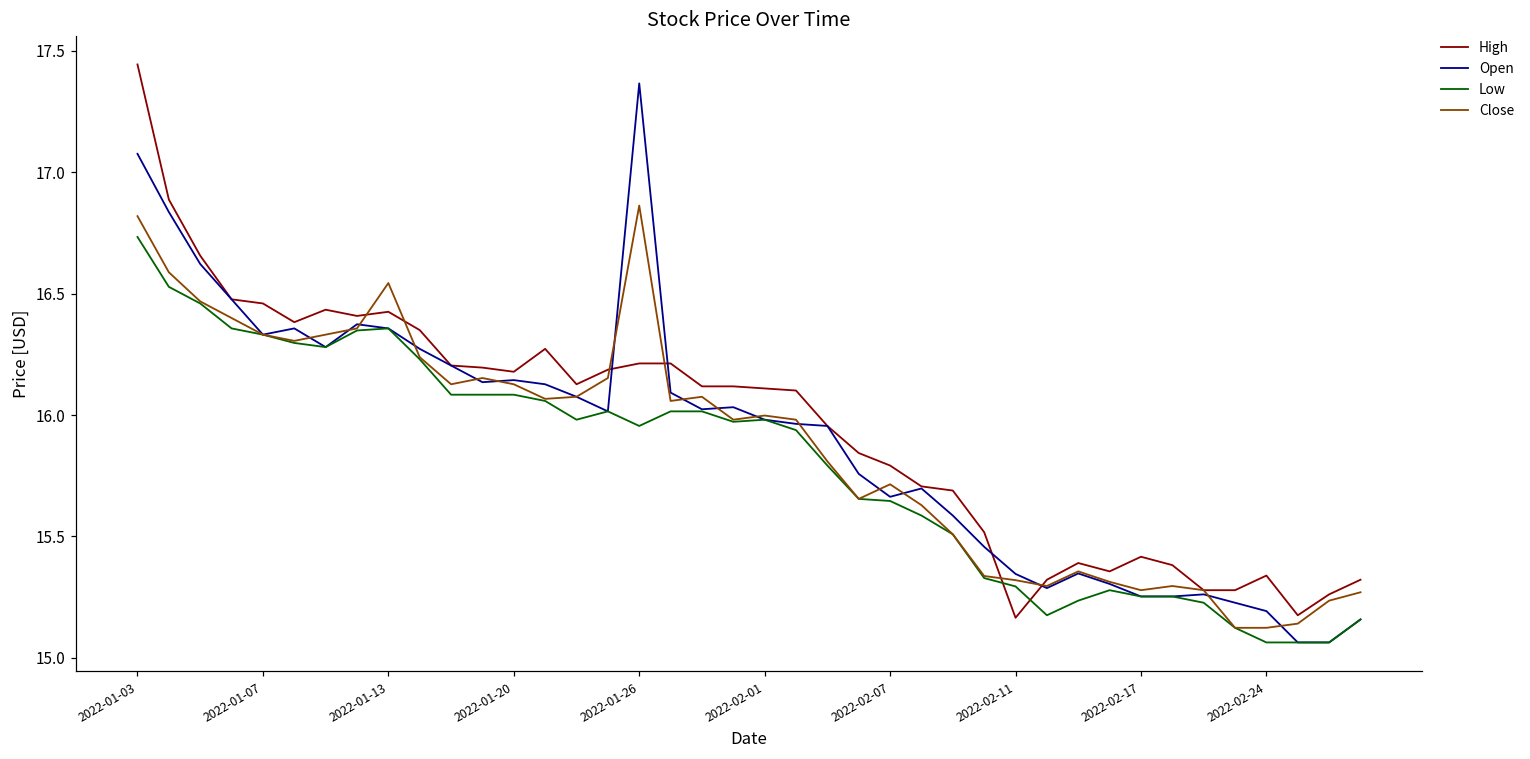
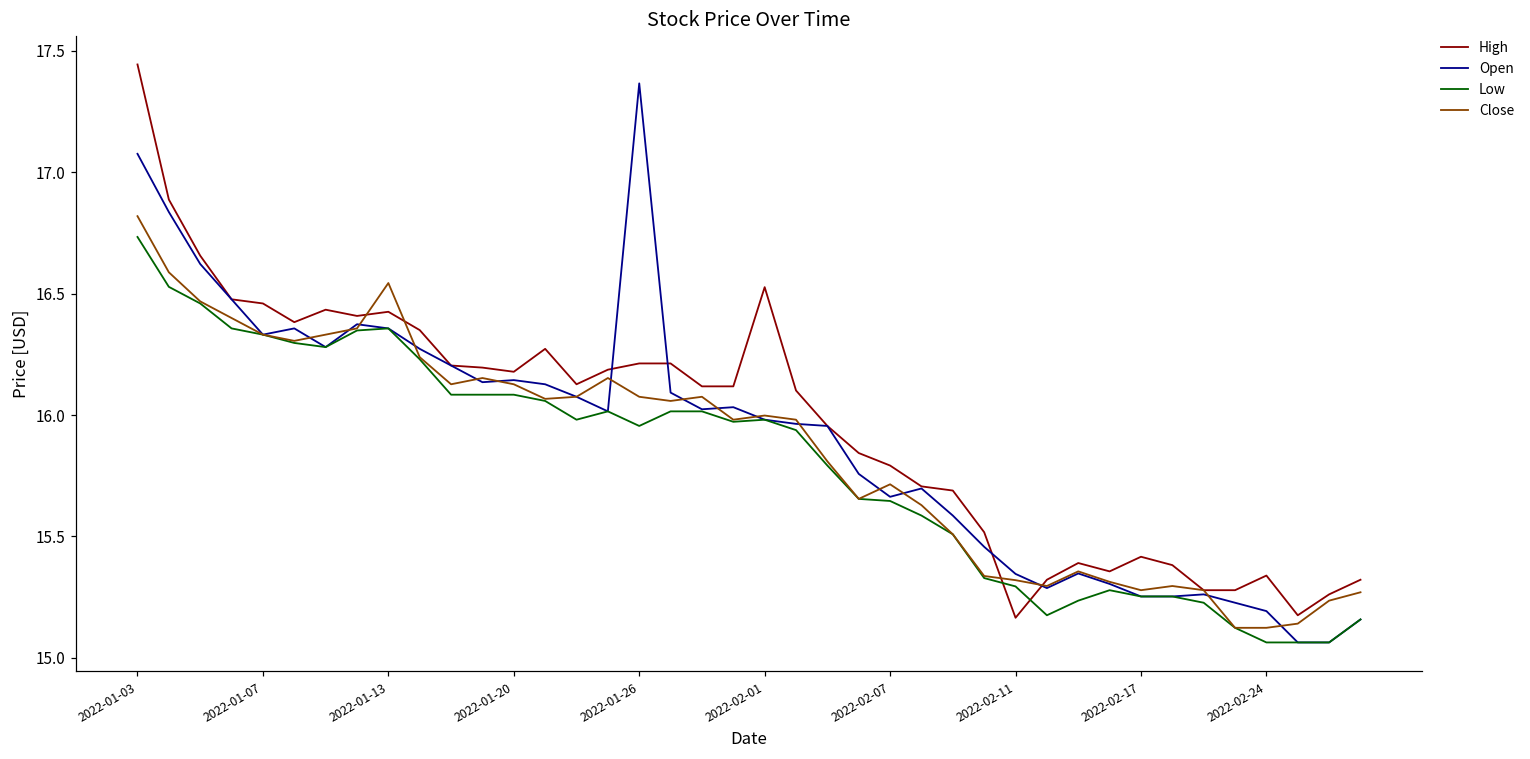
  {
    "High": {
      "2022-01-03": 17.44,
      "2022-01-07": 16.46,
      "2022-01-13": 16.43,
      "2022-01-20": 16.18,
      "2022-01-26": 16.21,
-     "2022-02-01": 16.11,
+     "2022-02-01": 16.53,
      "2022-02-07": 15.79,
      "2022-02-11": 15.17,
      "2022-02-17": 15.42,
      "2022-02-24": 15.34
    },
    "Open": {
      "2022-01-03": 17.08,
      "2022-01-20": 16.14,
      "2022-01-26": 17.37,
      "2022-02-07": 15.66,
      "2022-02-11": 15.35,
      "2022-02-24": 15.19
    },
    "Low": {
      "2022-01-03": 16.73,
      "2022-01-20": 16.08,
      "2022-01-26": 15.96,
      "2022-02-07": 15.65,
      "2022-02-11": 15.29,
      "2022-02-24": 15.06
    },
    "Close": {
      "2022-01-03": 16.82,
      "2022-01-13": 16.54,
      "2022-01-20": 16.13,
-     "2022-01-26": 16.86,
+     "2022-01-26": 16.08,
      "2022-02-01": 16.00,
      "2022-02-07": 15.71,
      "2022-02-11": 15.32,
      "2022-02-17": 15.28,
      "2022-02-24": 15.12
    }
  }
